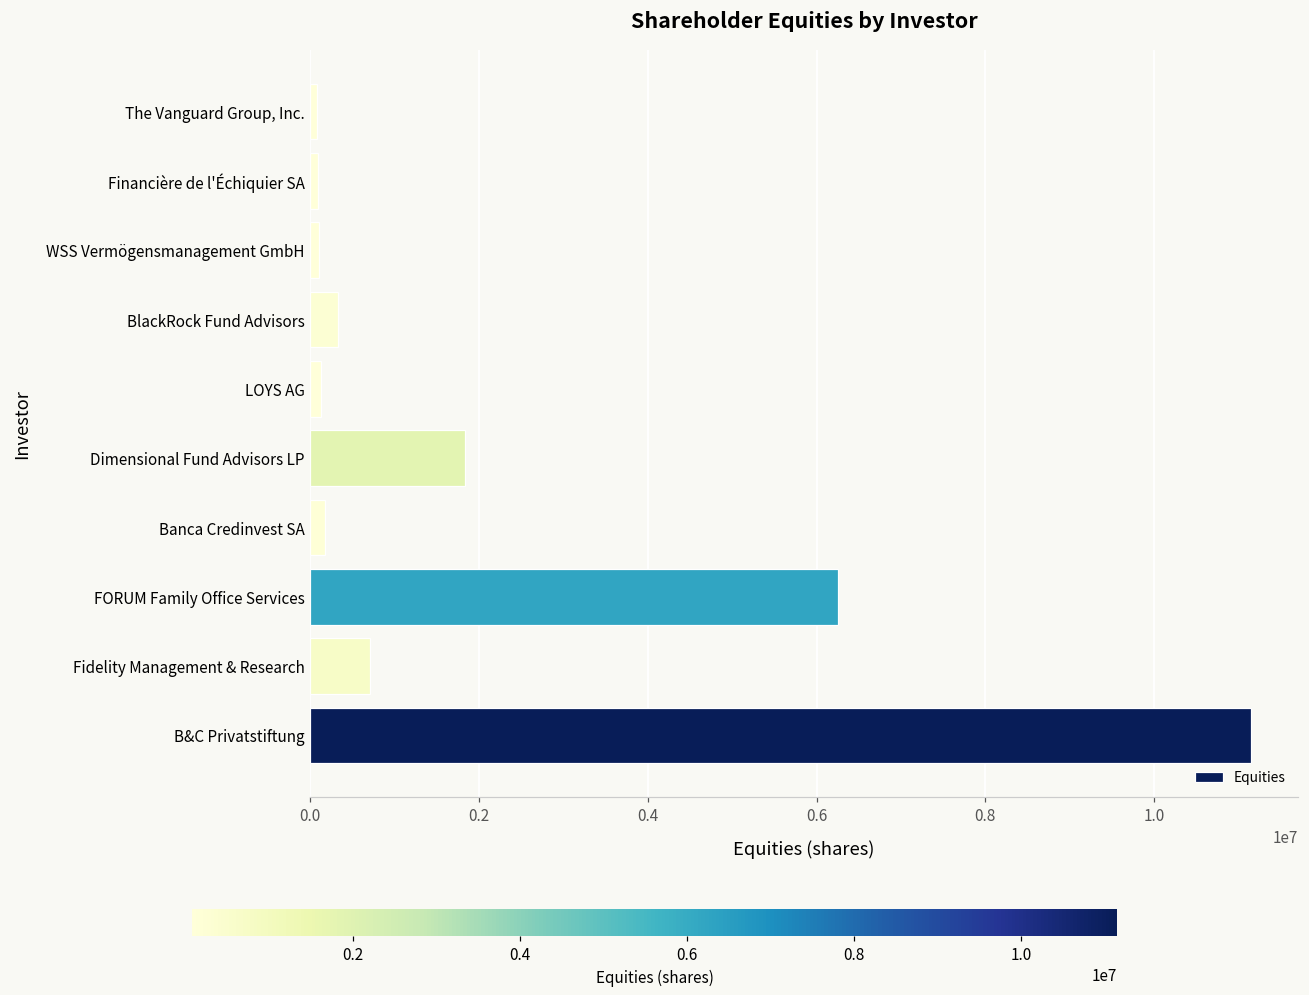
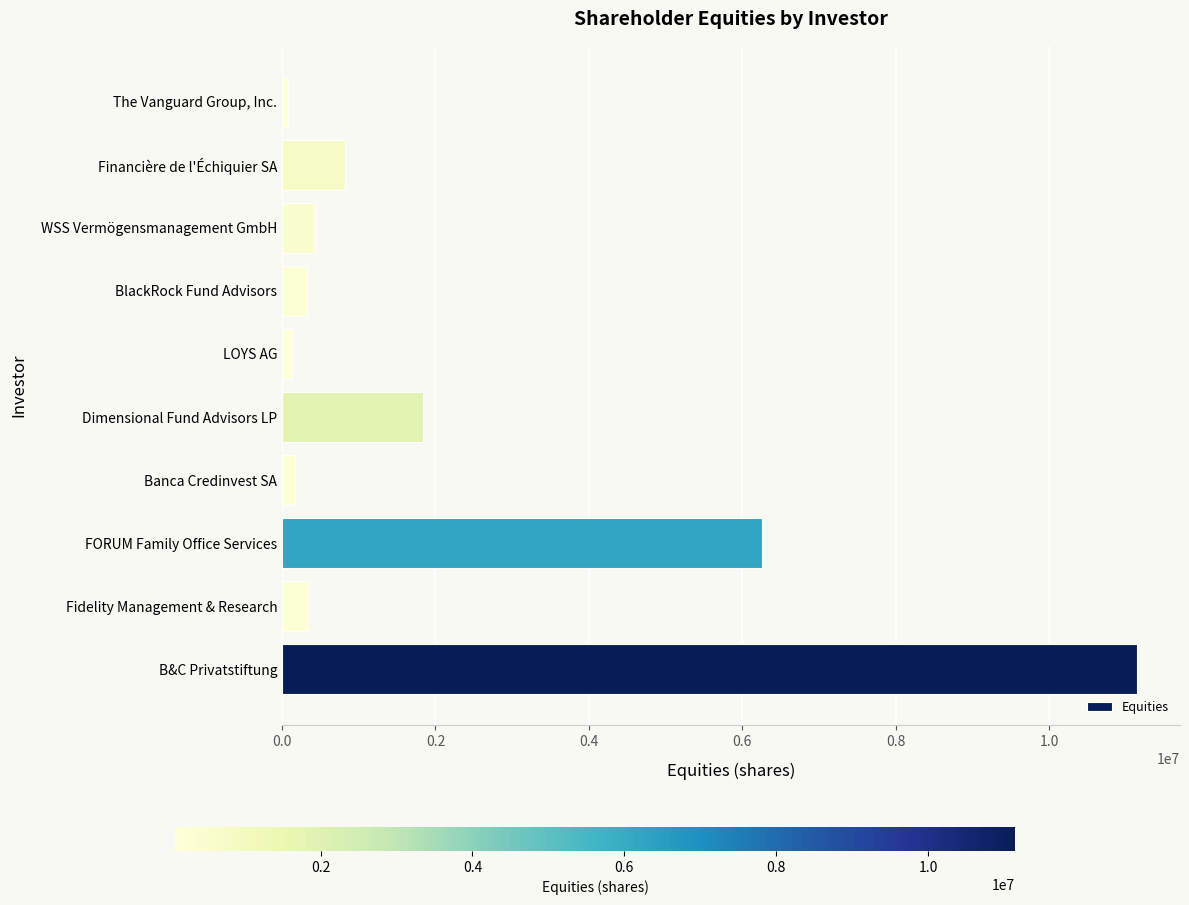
  {
    "The Vanguard Group, Inc.": 100000,
-   "Financière de l'Échiquier SA": 100000,
-   "WSS Vermögensmanagement GmbH": 100000,
+   "Financière de l'Échiquier SA": 800000,
+   "WSS Vermögensmanagement GmbH": 400000,
    "BlackRock Fund Advisors": 300000,
    "LOYS AG": 100000,
    "Dimensional Fund Advisors LP": 1800000,
    "Banca Credinvest SA": 200000,
    "FORUM Family Office Services": 6300000,
-   "Fidelity Management & Research": 700000,
+   "Fidelity Management & Research": 300000,
    "B&C Privatstiftung": 11100000
  }
